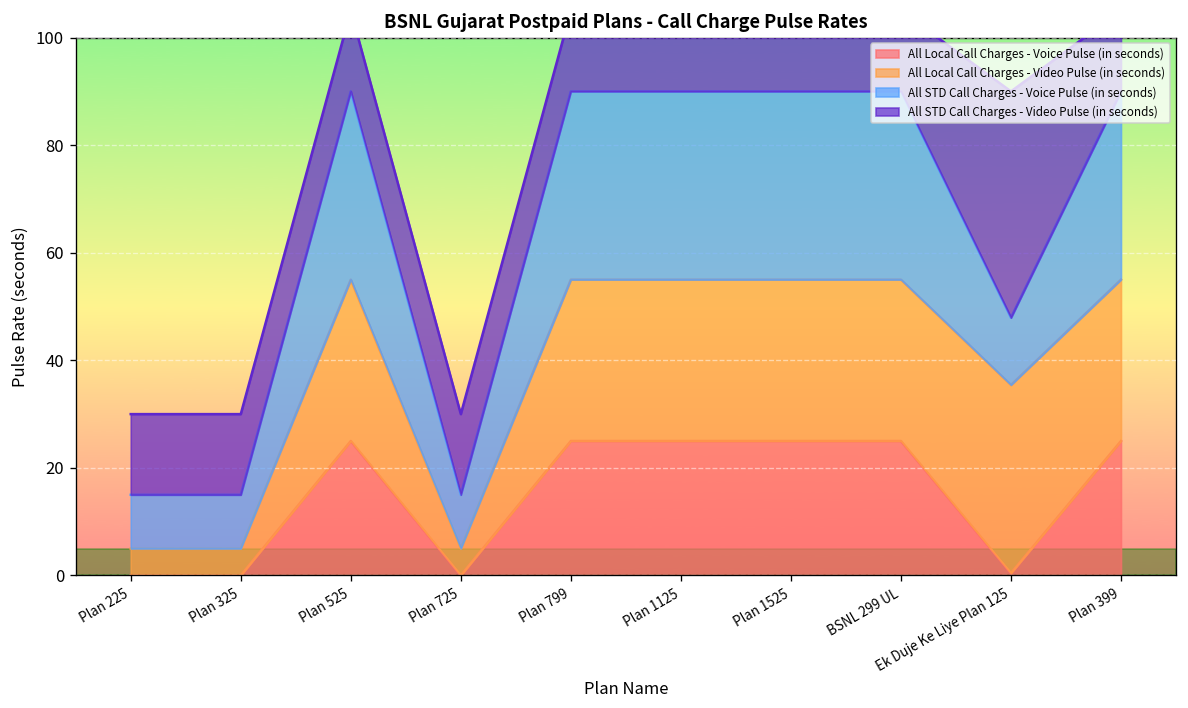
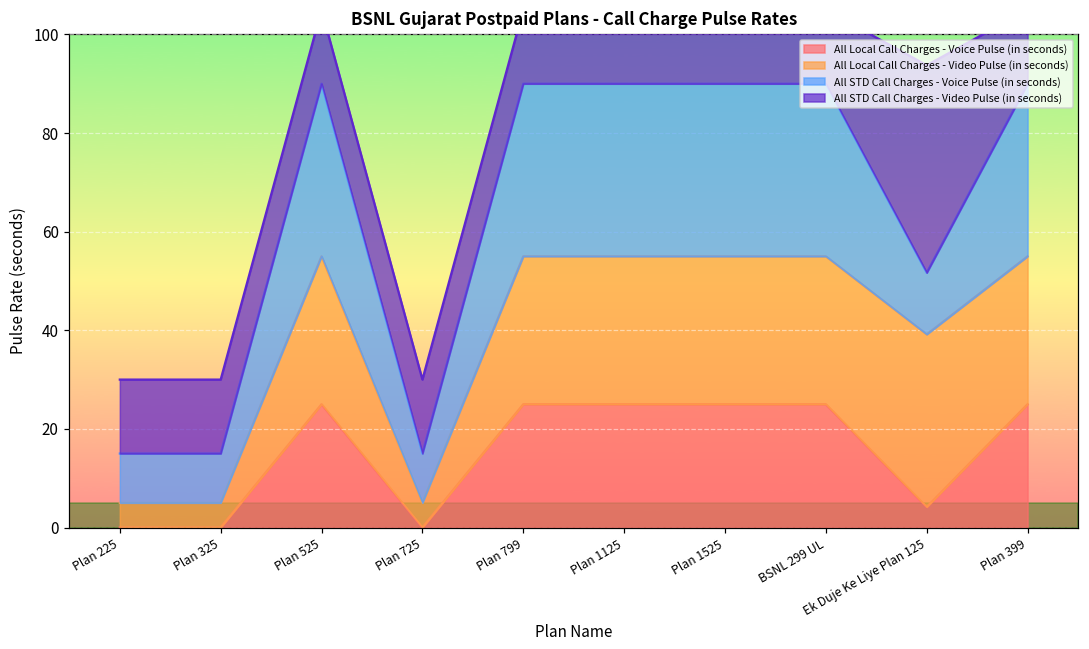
  {
    "All Local Call Charges - Voice Pulse (in seconds)": {
      "Plan 225": 0,
      "Plan 325": 0,
      "Plan 525": 25,
      "Plan 725": 0,
      "Plan 799": 25,
      "Plan 1125": 25,
      "Plan 1525": 25,
      "BSNL 299 UL": 25,
-     "Ek Duje Ke Liye Plan 125": 0,
+     "Ek Duje Ke Liye Plan 125": 4,
      "Plan 399": 25
    },
    "All Local Call Charges - Video Pulse (in seconds)": {
      "Plan 225": 5,
      "Plan 325": 5,
      "Plan 525": 30,
      "Plan 725": 5,
      "Plan 799": 30,
      "Plan 1125": 30,
      "Plan 1525": 30,
      "BSNL 299 UL": 30,
      "Ek Duje Ke Liye Plan 125": 35,
      "Plan 399": 30
    },
    "All STD Call Charges - Voice Pulse (in seconds)": {
      "Plan 225": 10,
      "Plan 325": 10,
      "Plan 525": 35,
      "Plan 725": 10,
      "Plan 799": 35,
      "Plan 1125": 35,
      "Plan 1525": 35,
      "Ek Duje Ke Liye Plan 125": 13
    },
    "All STD Call Charges - Video Pulse (in seconds)": {
      "Plan 225": 15,
      "Plan 325": 15,
      "Plan 725": 15
    }
  }
